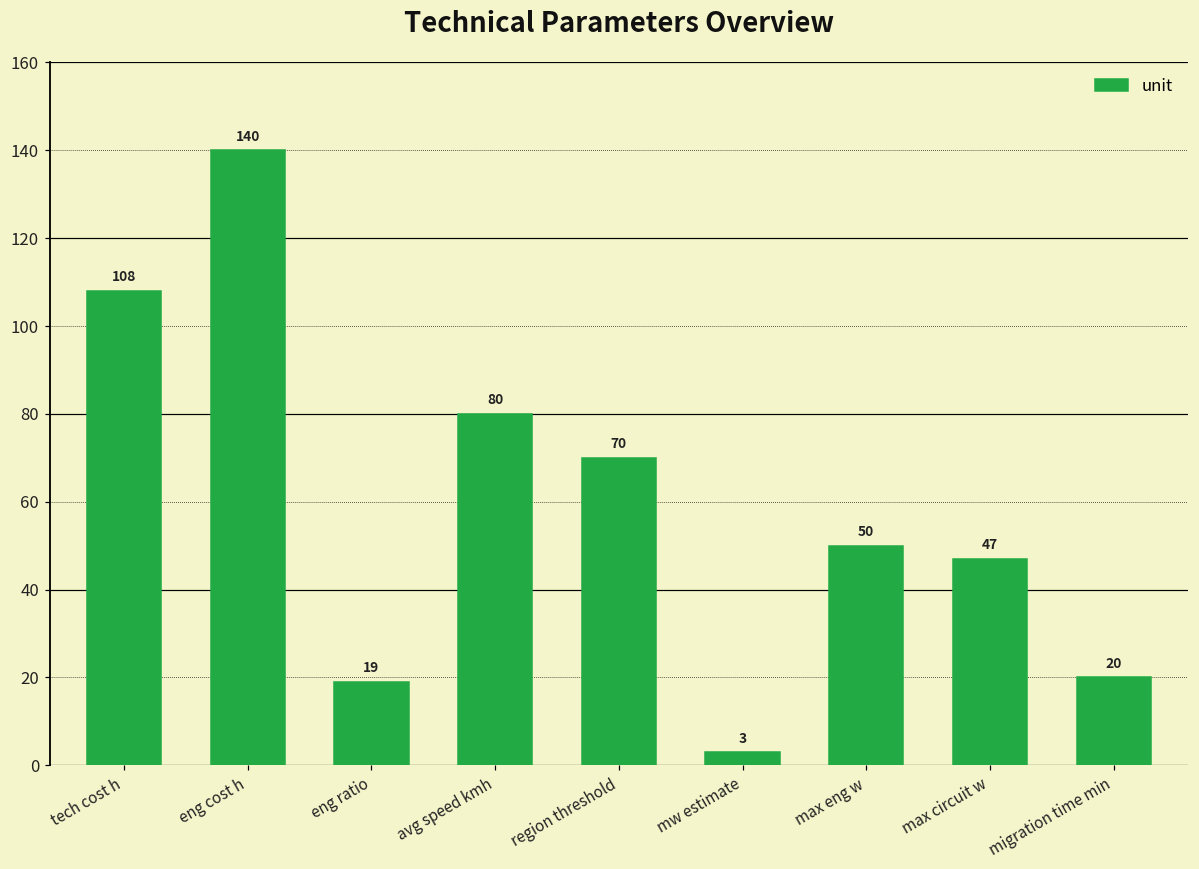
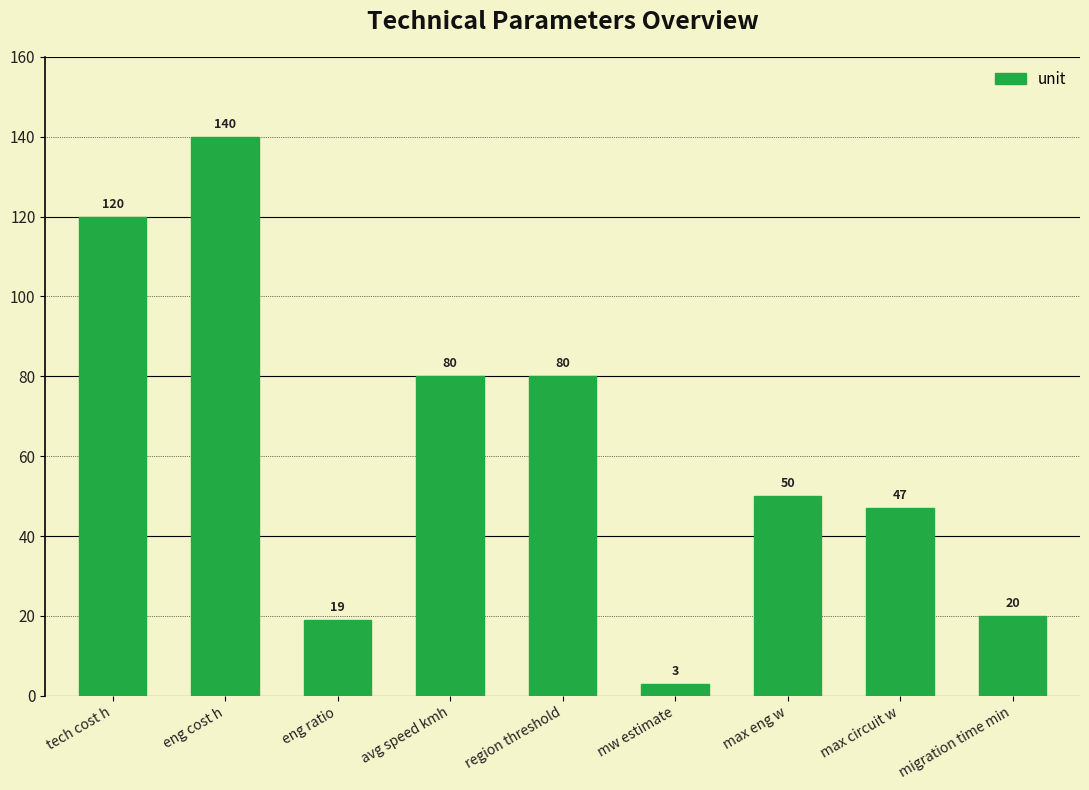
  {
-   "tech cost h": 108,
+   "tech cost h": 120,
    "eng cost h": 140,
    "eng ratio": 19,
    "avg speed kmh": 80,
-   "region threshold": 70,
+   "region threshold": 80,
    "mw estimate": 3,
    "max eng w": 50,
    "max circuit w": 47,
    "migration time min": 20
  }
